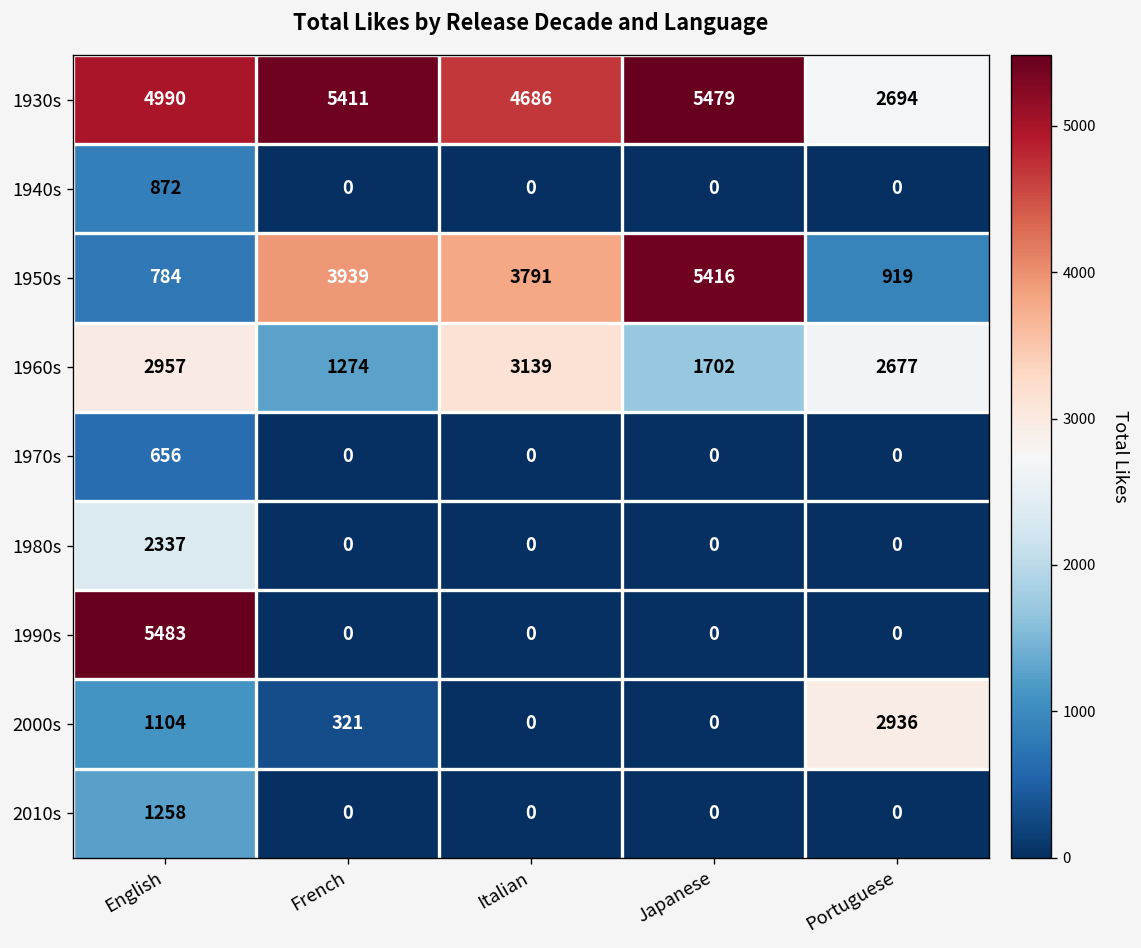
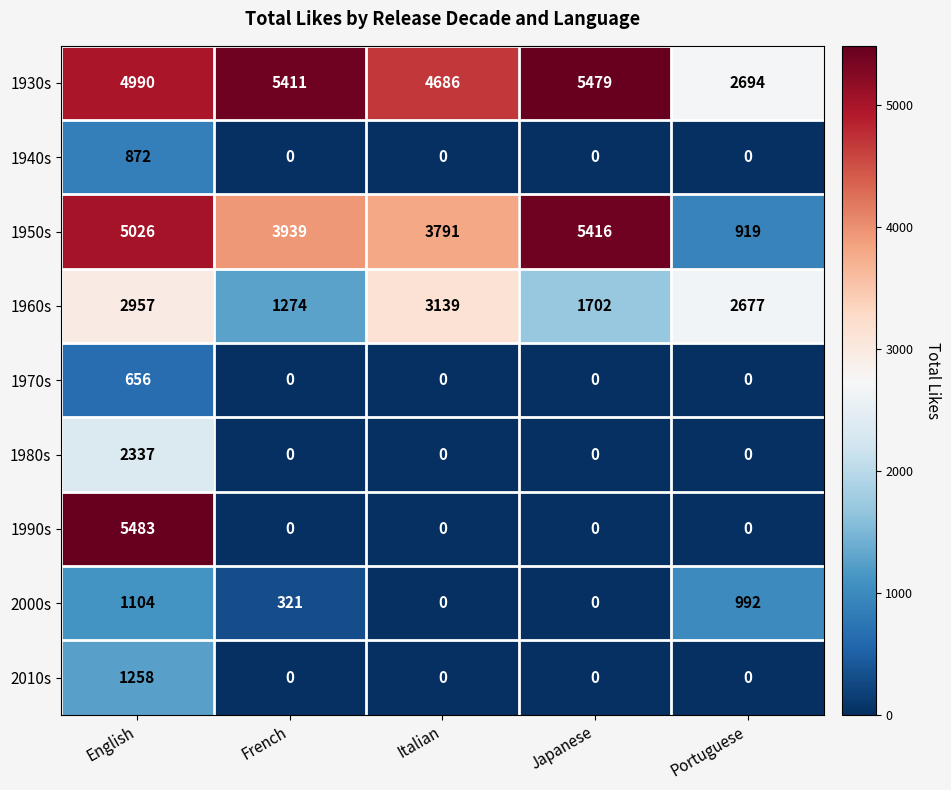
  {
    "1930s": {
      "English": 4990,
      "French": 5411,
      "Italian": 4686,
      "Japanese": 5479,
      "Portuguese": 2694
    },
    "1940s": {
      "English": 872,
      "French": 0,
      "Italian": 0,
      "Japanese": 0,
      "Portuguese": 0
    },
    "1950s": {
-     "English": 784,
+     "English": 5026,
      "French": 3939,
      "Italian": 3791,
      "Japanese": 5416,
      "Portuguese": 919
    },
    "1960s": {
      "English": 2957,
      "French": 1274,
      "Italian": 3139,
      "Japanese": 1702,
      "Portuguese": 2677
    },
    "1970s": {
      "English": 656,
      "French": 0,
      "Italian": 0,
      "Japanese": 0,
      "Portuguese": 0
    },
    "1980s": {
      "English": 2337,
      "French": 0,
      "Italian": 0,
      "Japanese": 0,
      "Portuguese": 0
    },
    "1990s": {
      "English": 5483,
      "French": 0,
      "Italian": 0,
      "Japanese": 0,
      "Portuguese": 0
    },
    "2000s": {
      "English": 1104,
      "French": 321,
      "Italian": 0,
      "Japanese": 0,
-     "Portuguese": 2936
+     "Portuguese": 992
    },
    "2010s": {
      "English": 1258,
      "French": 0,
      "Italian": 0,
      "Japanese": 0,
      "Portuguese": 0
    }
  }
